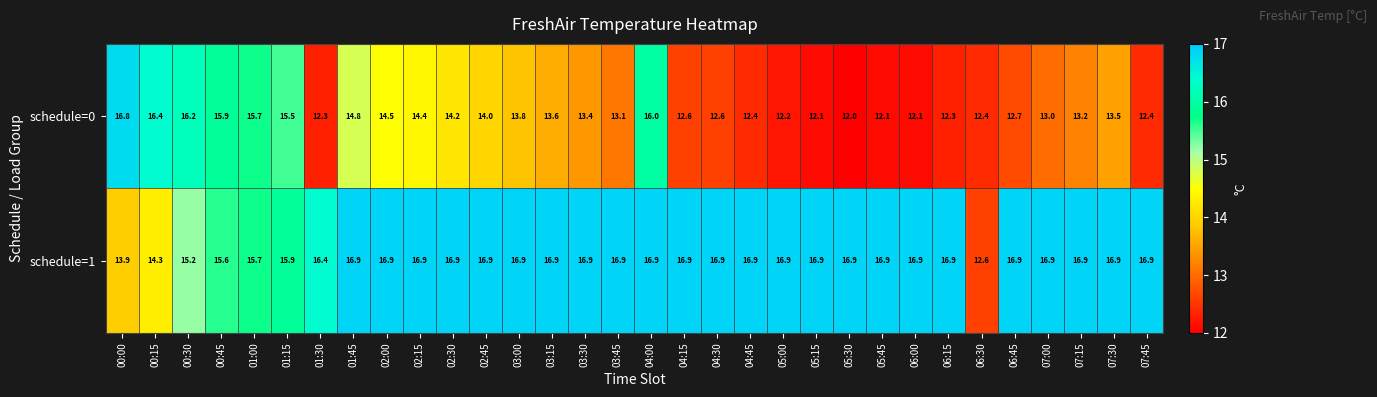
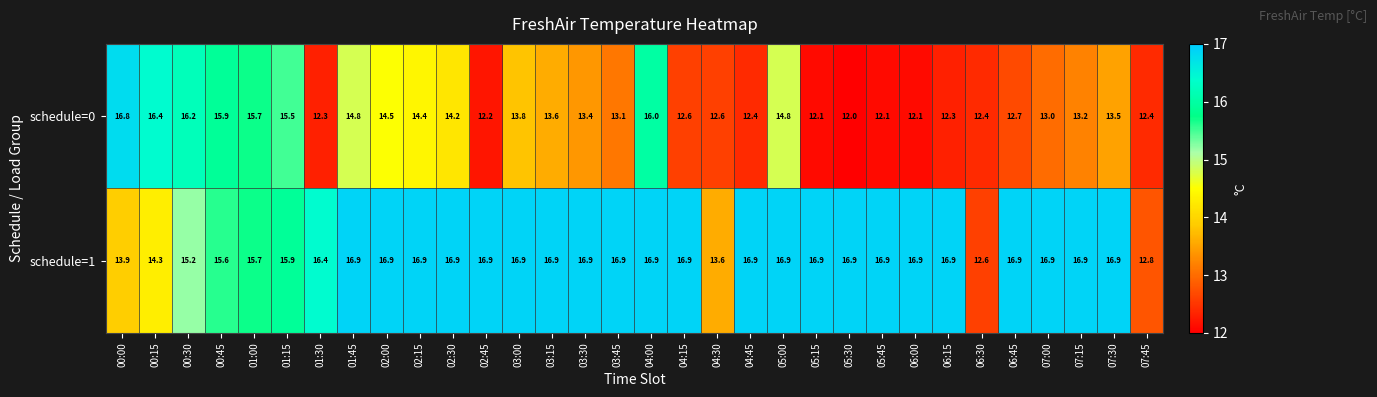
  {
    "schedule=0": {
      "00:00": 16.8,
      "00:15": 16.4,
      "00:30": 16.2,
      "00:45": 15.9,
      "01:00": 15.7,
      "01:15": 15.5,
      "01:30": 12.3,
      "01:45": 14.8,
      "02:00": 14.5,
      "02:15": 14.4,
      "02:30": 14.2,
-     "02:45": 14.0,
+     "02:45": 12.2,
      "03:00": 13.8,
      "03:15": 13.6,
      "03:30": 13.4,
      "03:45": 13.1,
      "04:00": 16.0,
      "04:15": 12.6,
      "04:30": 12.6,
      "04:45": 12.4,
-     "05:00": 12.2,
+     "05:00": 14.8,
      "05:15": 12.1,
      "05:30": 12.0,
      "05:45": 12.1,
      "06:00": 12.1,
      "06:15": 12.3,
      "06:30": 12.4,
      "06:45": 12.7,
      "07:00": 13.0,
      "07:15": 13.2,
      "07:30": 13.5,
      "07:45": 12.4
    },
    "schedule=1": {
      "00:00": 13.9,
      "00:15": 14.3,
      "00:30": 15.2,
      "00:45": 15.6,
      "01:00": 15.7,
      "01:15": 15.9,
      "01:30": 16.4,
      "01:45": 16.9,
      "02:00": 16.9,
      "02:15": 16.9,
      "02:30": 16.9,
      "02:45": 16.9,
      "03:00": 16.9,
      "03:15": 16.9,
      "03:30": 16.9,
      "03:45": 16.9,
      "04:00": 16.9,
      "04:15": 16.9,
-     "04:30": 16.9,
+     "04:30": 13.6,
      "04:45": 16.9,
      "05:00": 16.9,
      "05:15": 16.9,
      "05:30": 16.9,
      "05:45": 16.9,
      "06:00": 16.9,
      "06:15": 16.9,
      "06:30": 12.6,
      "06:45": 16.9,
      "07:00": 16.9,
      "07:15": 16.9,
      "07:30": 16.9,
-     "07:45": 16.9
+     "07:45": 12.8
    }
  }
